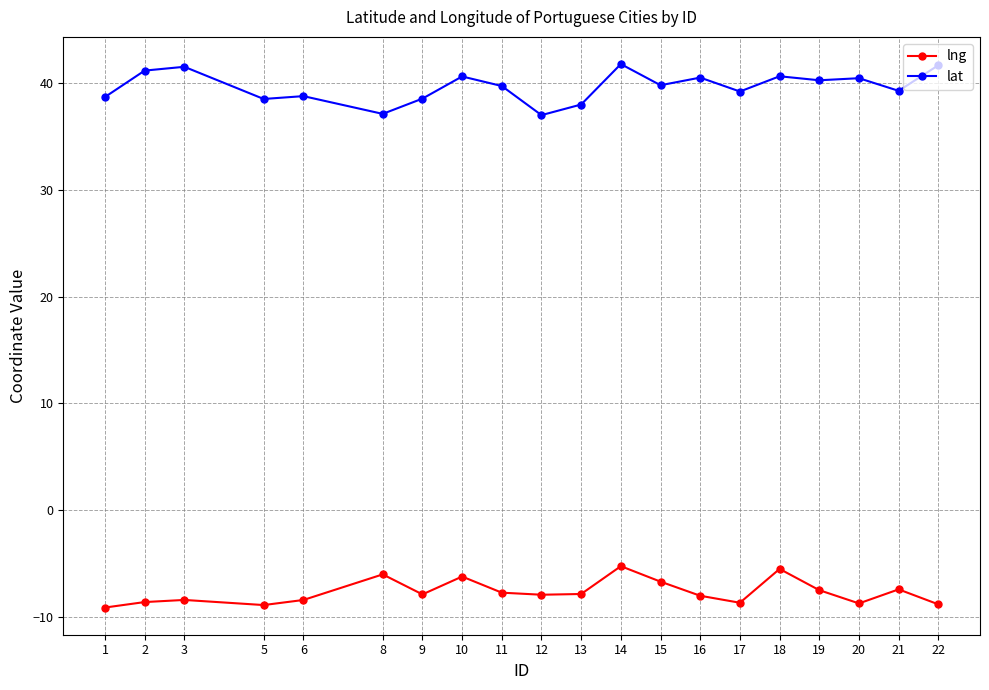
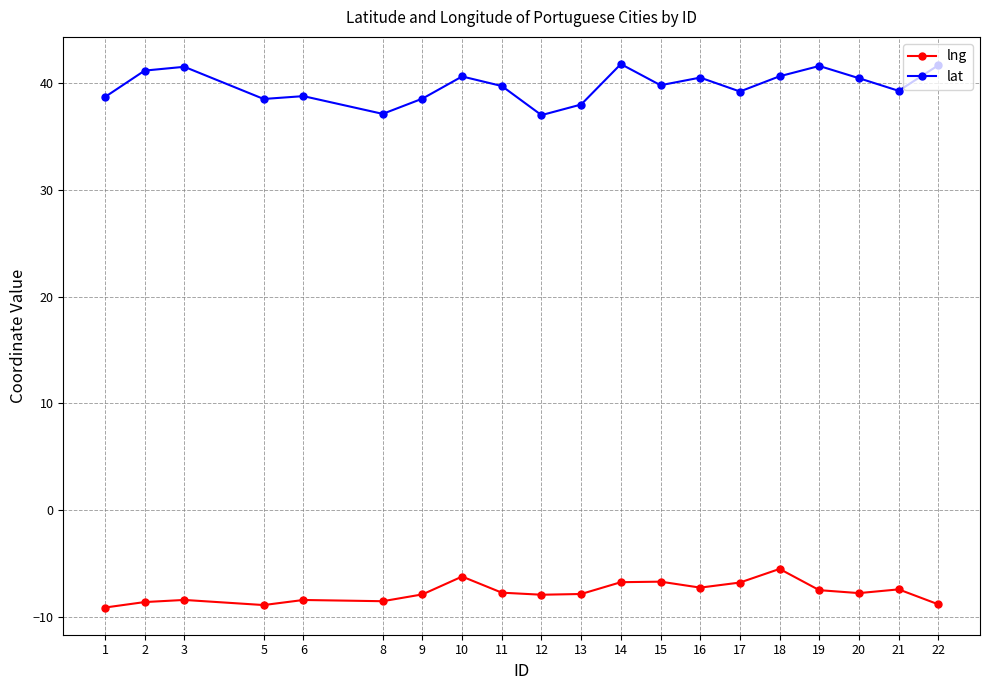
  {
    "lng": {
      "1": -9.1,
      "2": -8.6,
      "3": -8.4,
      "5": -8.9,
      "6": -8.4,
-     "8": -6.0,
+     "8": -8.5,
      "9": -7.9,
      "10": -6.2,
      "11": -7.7,
      "12": -7.9,
      "13": -7.9,
-     "14": -5.3,
+     "14": -6.8,
      "15": -6.7,
-     "16": -8.0,
-     "17": -8.7,
+     "16": -7.3,
+     "17": -6.8,
      "18": -5.5,
      "19": -7.5,
-     "20": -8.7,
+     "20": -7.8,
      "21": -7.4,
      "22": -8.8
    },
    "lat": {
      "1": 38.7,
      "2": 41.2,
      "3": 41.6,
      "5": 38.5,
      "6": 38.8,
      "8": 37.1,
      "9": 38.6,
      "10": 40.6,
      "11": 39.7,
      "12": 37.0,
      "13": 38.0,
      "14": 41.8,
      "15": 39.8,
      "16": 40.5,
      "17": 39.2,
      "18": 40.7,
-     "19": 40.3,
+     "19": 41.6,
      "20": 40.5,
      "21": 39.3
    }
  }
